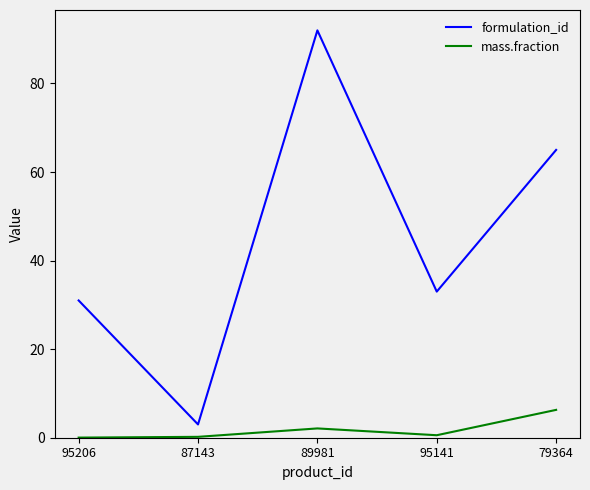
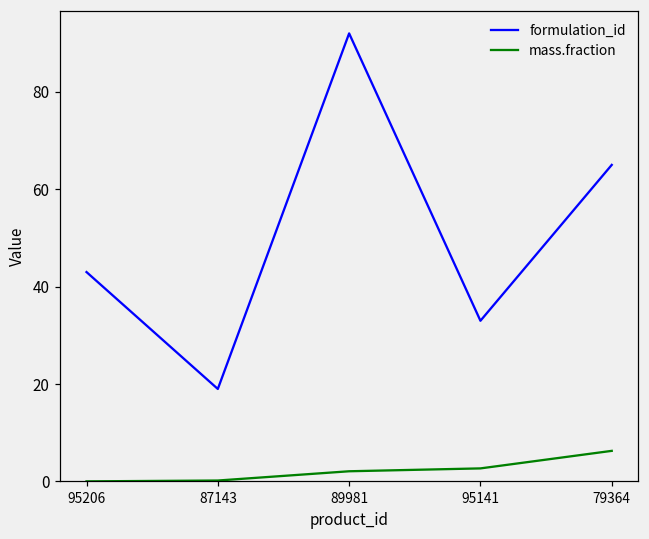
  {
    "formulation_id": {
-     "95206": 31,
-     "87143": 3,
+     "95206": 43,
+     "87143": 19,
      "89981": 92,
      "95141": 33,
      "79364": 65
    },
    "mass.fraction": {
      "95206": 0,
      "87143": 0,
      "89981": 2,
-     "95141": 1,
+     "95141": 3,
      "79364": 6
    }
  }
